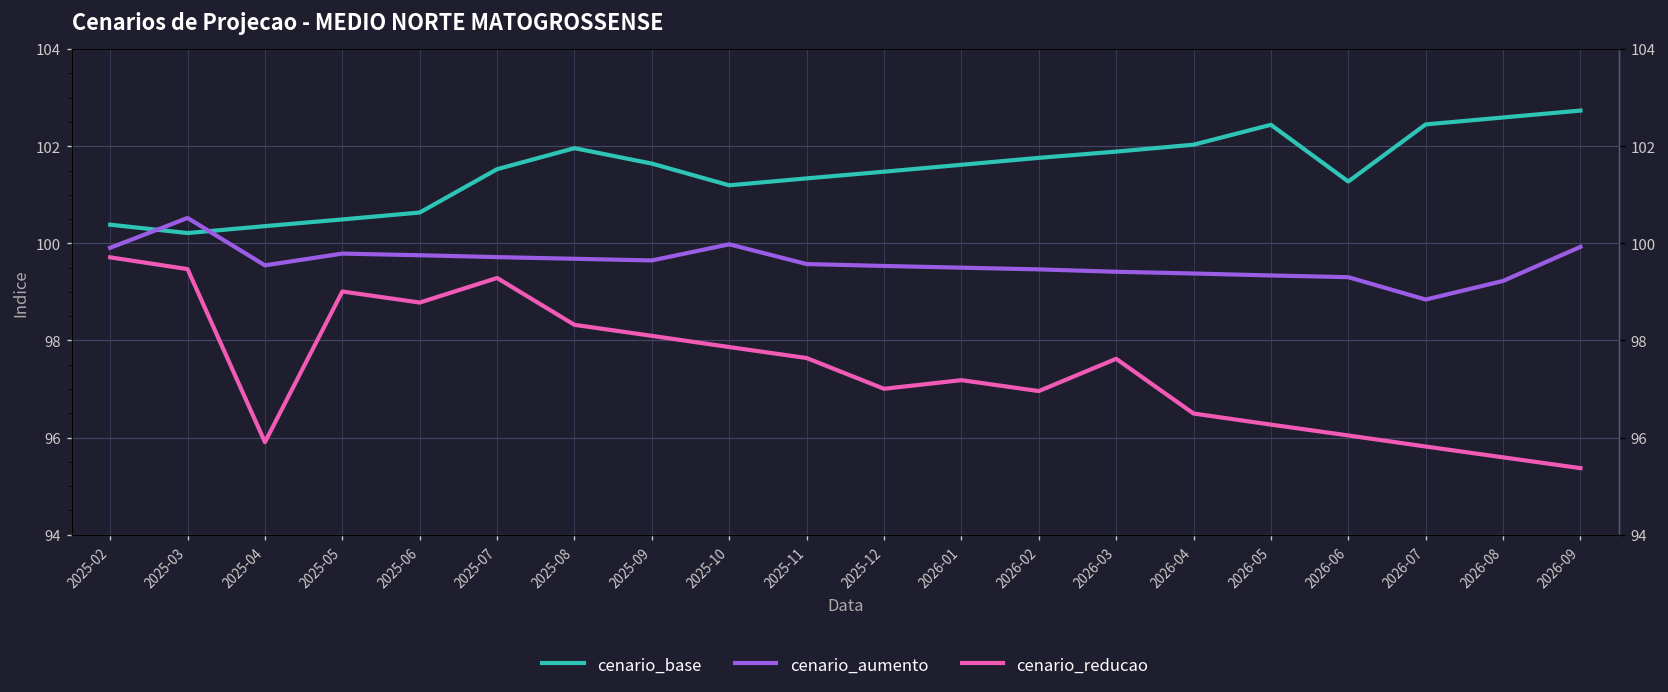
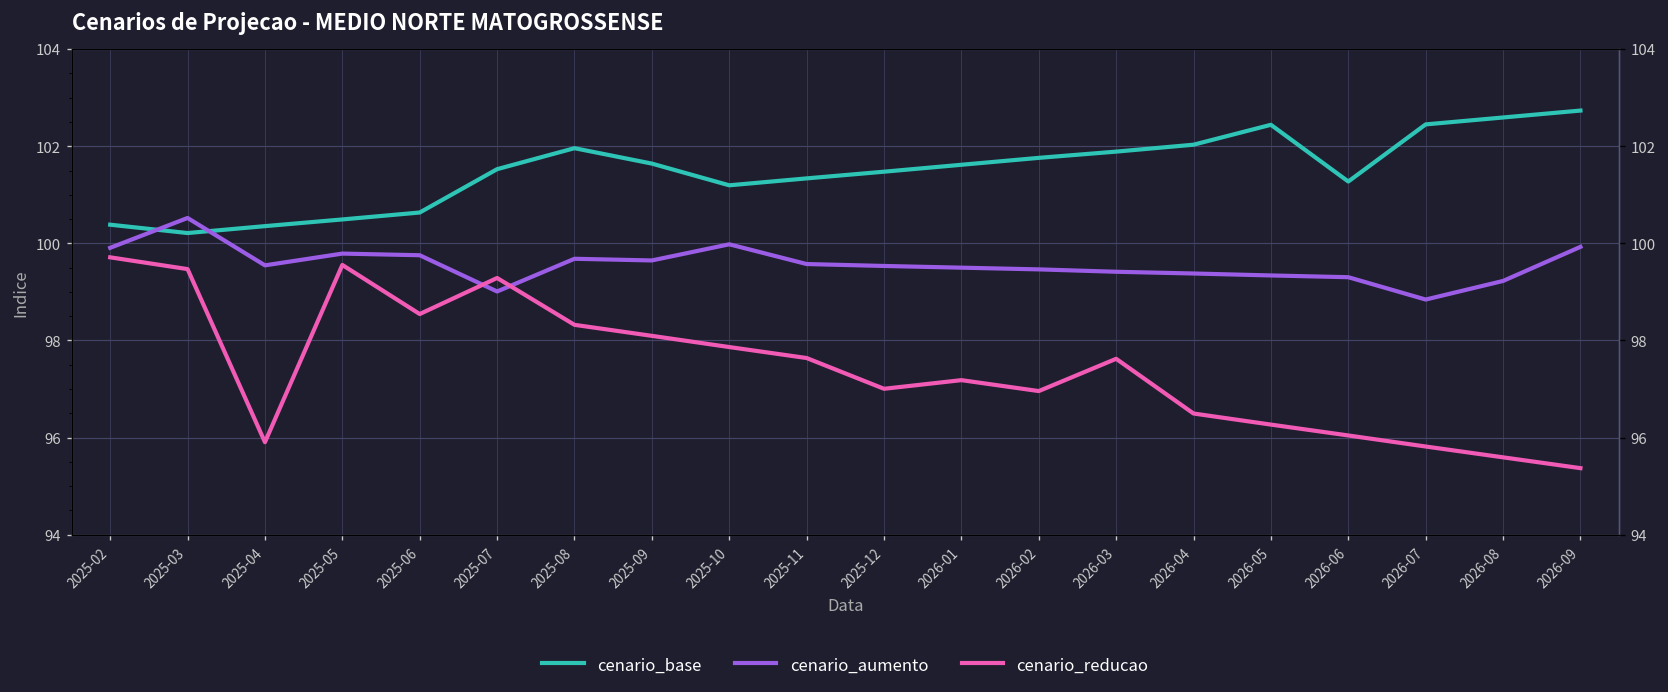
  {
    "cenario_base": {
      "2025-02": 100.4,
      "2025-03": 100.2,
      "2025-04": 100.4,
      "2025-05": 100.5,
      "2025-06": 100.6,
      "2025-07": 101.5,
      "2025-08": 102.0,
      "2025-09": 101.6,
      "2025-10": 101.2,
      "2025-11": 101.3,
      "2025-12": 101.5,
      "2026-01": 101.6,
      "2026-02": 101.8,
      "2026-03": 101.9,
      "2026-04": 102.0,
      "2026-05": 102.4,
      "2026-06": 101.3,
      "2026-07": 102.5,
      "2026-08": 102.6,
      "2026-09": 102.7
    },
    "cenario_aumento": {
      "2025-02": 99.9,
      "2025-03": 100.5,
      "2025-04": 99.5,
      "2025-05": 99.8,
      "2025-06": 99.8,
-     "2025-07": 99.7,
+     "2025-07": 99.0,
      "2025-08": 99.7,
      "2025-09": 99.6,
      "2025-10": 100.0,
      "2025-11": 99.6,
      "2025-12": 99.5,
      "2026-01": 99.5,
      "2026-02": 99.5,
      "2026-03": 99.4,
      "2026-04": 99.4,
      "2026-05": 99.3,
      "2026-06": 99.3,
      "2026-07": 98.8,
      "2026-08": 99.2,
      "2026-09": 99.9
    },
    "cenario_reducao": {
      "2025-02": 99.7,
      "2025-03": 99.5,
      "2025-04": 95.9,
-     "2025-05": 99.0,
-     "2025-06": 98.8,
+     "2025-05": 99.6,
+     "2025-06": 98.5,
      "2025-07": 99.3,
      "2025-08": 98.3,
      "2025-09": 98.1,
      "2025-10": 97.9,
      "2025-11": 97.6,
      "2025-12": 97.0,
      "2026-01": 97.2,
      "2026-02": 97.0,
      "2026-03": 97.6,
      "2026-04": 96.5,
      "2026-05": 96.3,
      "2026-06": 96.0,
      "2026-07": 95.8,
      "2026-08": 95.6,
      "2026-09": 95.4
    }
  }
